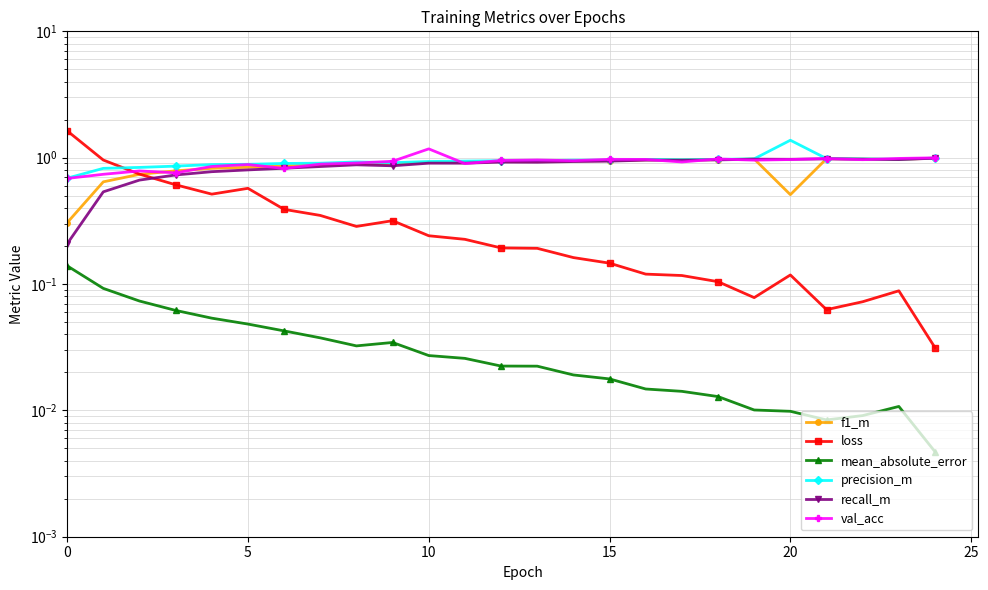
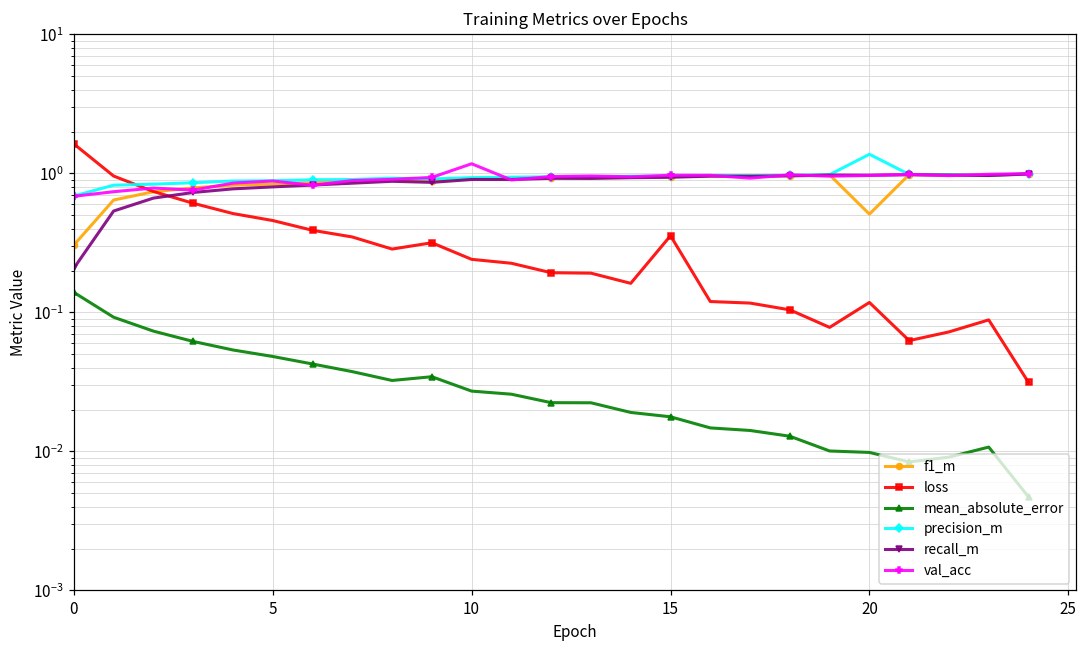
  {
    "f1_m": {
      "0": 0.31,
      "5": 0.8,
      "20": 0.51
    },
    "loss": {
      "0": 1.6,
-     "5": 0.6,
+     "5": 0.46,
      "10": 0.24,
-     "15": 0.15,
+     "15": 0.36,
      "20": 0.12
    },
    "mean_absolute_error": {
      "0": 0.14,
      "5": 0.05,
      "10": 0.027,
      "15": 0.018,
      "20": 0.01
    },
    "precision_m": {
      "20": 1.4
    },
    "recall_m": {
      "0": 0.21,
      "5": 0.8
    },
    "val_acc": {
      "10": 1.2
    }
  }
